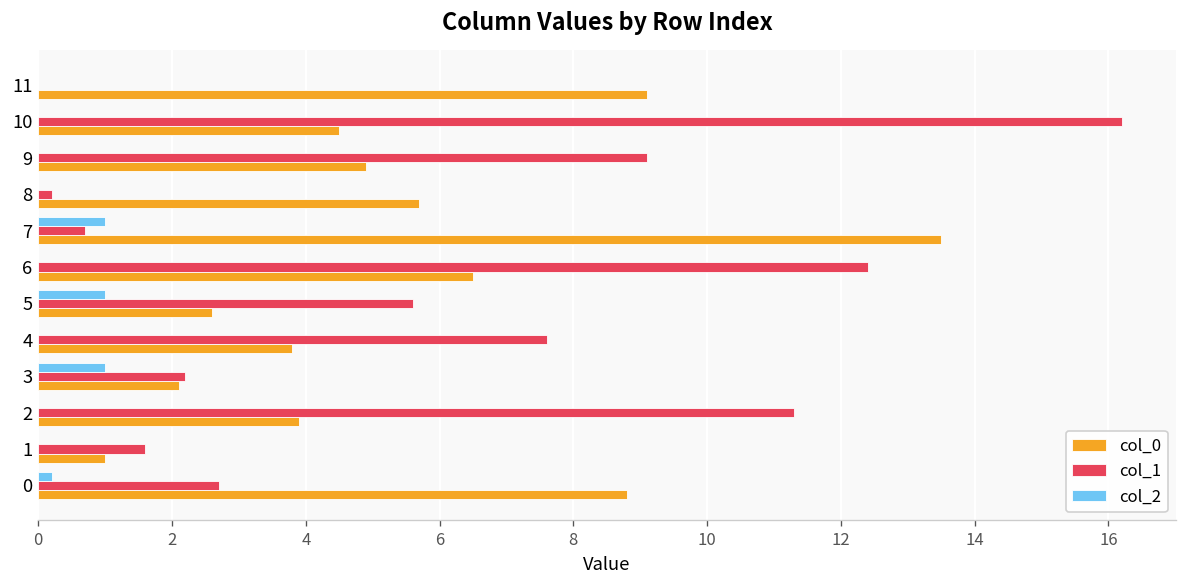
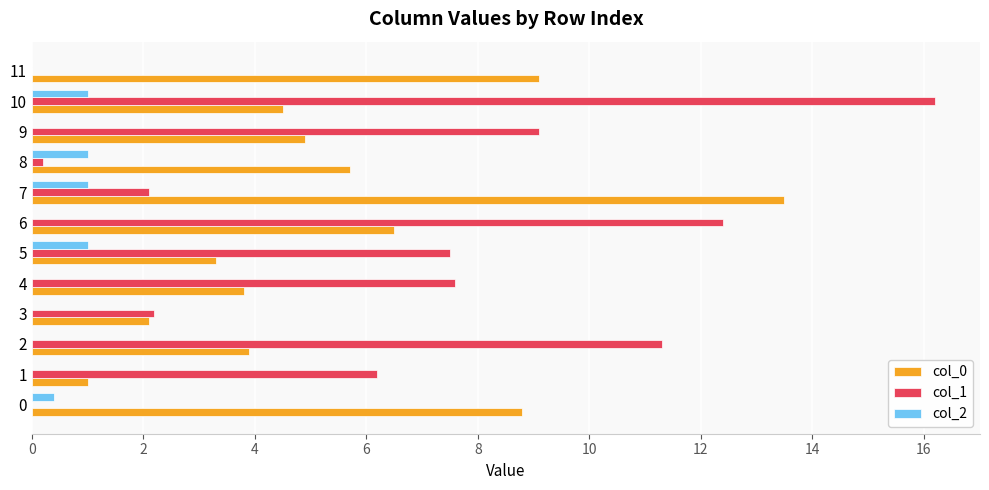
  {
    "col_0": {
      "11": 9.1,
      "10": 4.5,
      "9": 4.9,
      "8": 5.7,
      "7": 13.5,
      "6": 6.5,
-     "5": 2.6,
+     "5": 3.3,
      "4": 3.8,
      "3": 2.1,
      "2": 3.9,
      "1": 1.0,
      "0": 8.8
    },
    "col_1": {
      "11": 0.0,
      "10": 16.2,
      "9": 9.1,
      "8": 0.2,
-     "7": 0.7,
+     "7": 2.1,
      "6": 12.4,
-     "5": 5.6,
+     "5": 7.5,
      "4": 7.6,
      "3": 2.2,
      "2": 11.3,
-     "1": 1.6,
-     "0": 2.7
+     "1": 6.2,
+     "0": 0.0
    },
    "col_2": {
      "11": 0.0,
-     "10": 0,
+     "10": 1,
      "9": 0.0,
-     "8": 0,
+     "8": 1,
      "7": 1.0,
      "6": 0.0,
      "5": 1.0,
      "4": 0.0,
-     "3": 1,
+     "3": 0,
      "2": 0.0,
      "1": 0.0,
-     "0": 0.2
+     "0": 0.4
    }
  }
